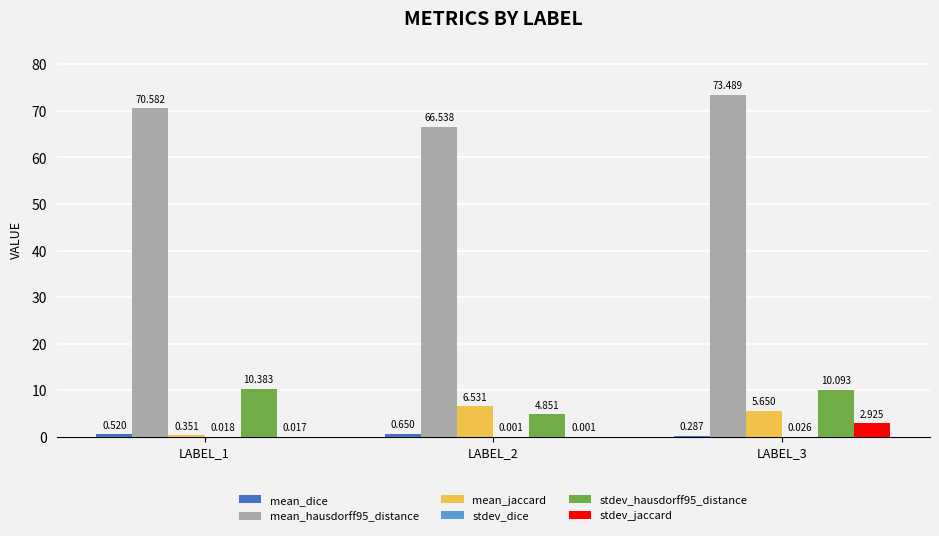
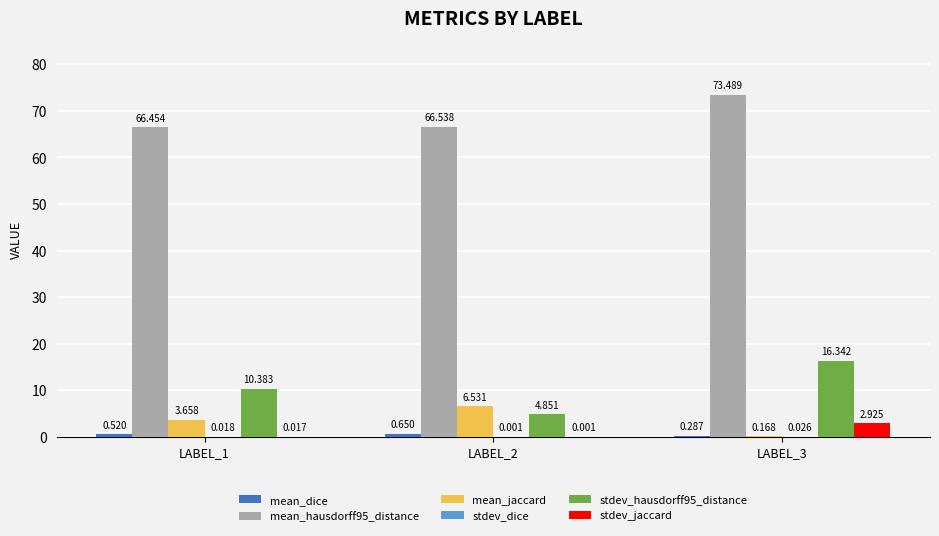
  {
    "mean_hausdorff95_distance": {
-     "LABEL_1": 70.582,
+     "LABEL_1": 66.454,
      "LABEL_2": 66.538,
      "LABEL_3": 73.489
    },
    "mean_jaccard": {
-     "LABEL_1": 0.351,
+     "LABEL_1": 3.658,
      "LABEL_2": 6.531,
-     "LABEL_3": 5.650
+     "LABEL_3": 0.168
    },
    "stdev_hausdorff95_distance": {
      "LABEL_1": 10.383,
      "LABEL_2": 4.851,
-     "LABEL_3": 10.093
+     "LABEL_3": 16.342
    },
    "stdev_jaccard": {
      "LABEL_1": 0.017,
      "LABEL_2": 0.001,
      "LABEL_3": 2.925
    }
  }
